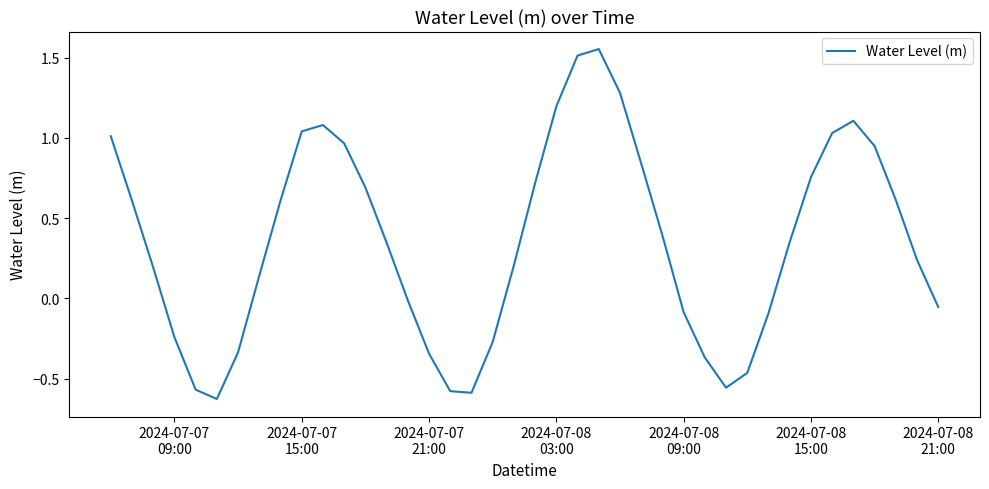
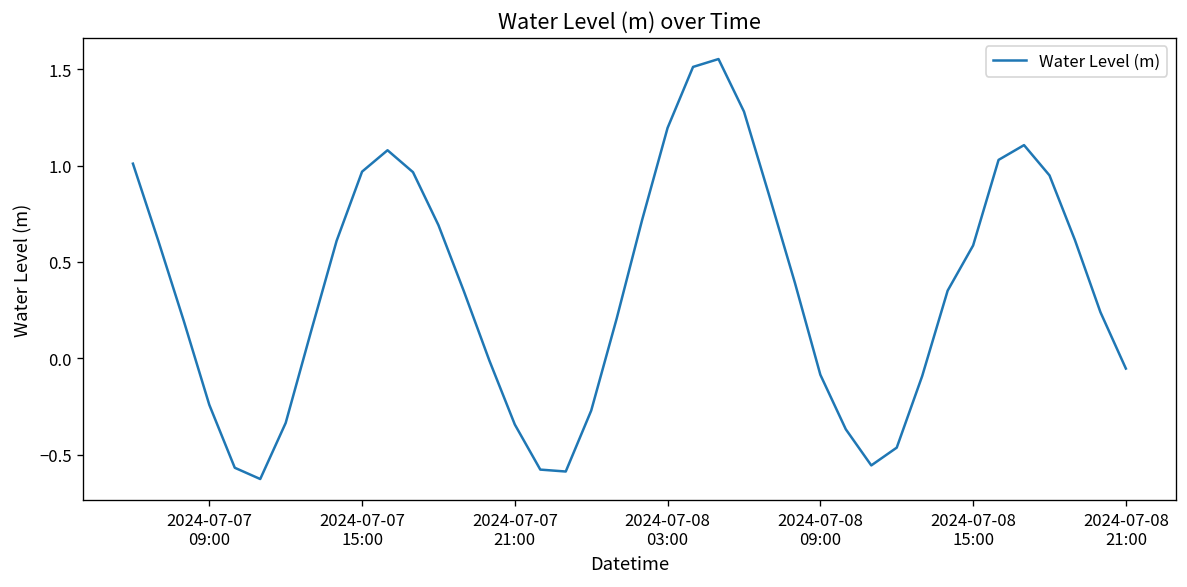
  {
    "2024-07-07 09:00": -0.24,
-   "2024-07-07 15:00": 1.04,
+   "2024-07-07 15:00": 0.97,
    "2024-07-07 21:00": -0.34,
    "2024-07-08 03:00": 1.20,
    "2024-07-08 09:00": -0.09,
-   "2024-07-08 15:00": 0.75,
+   "2024-07-08 15:00": 0.59,
    "2024-07-08 21:00": -0.05
  }
